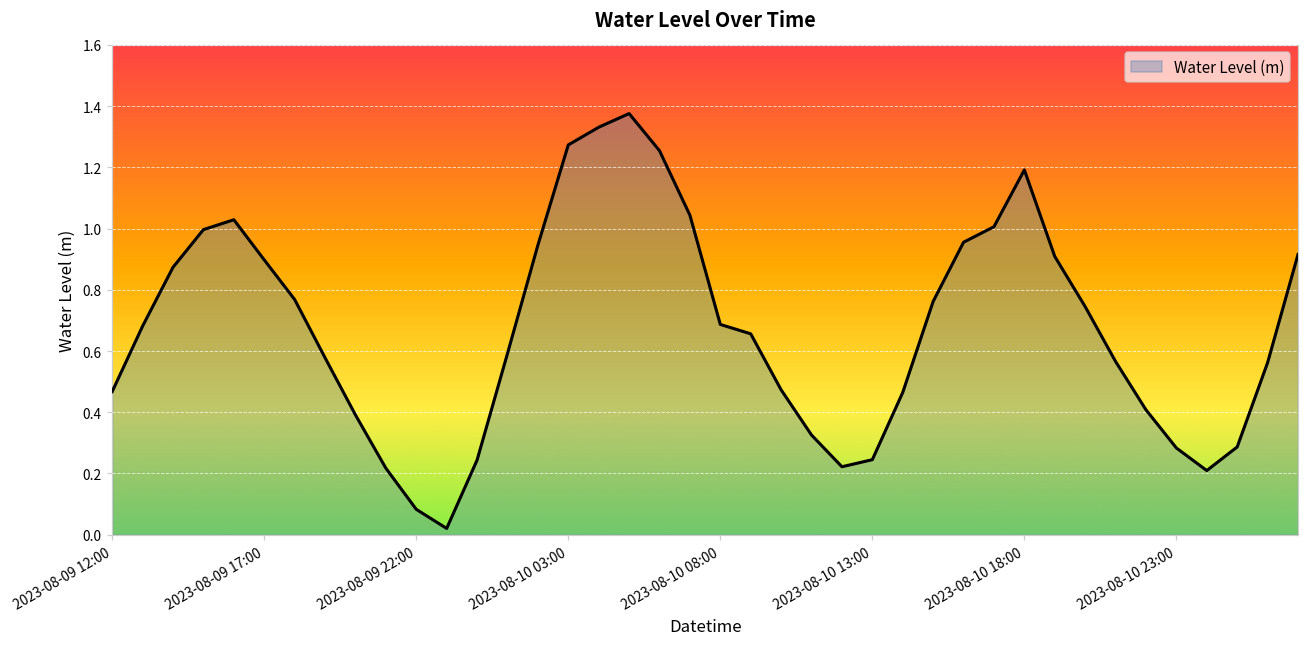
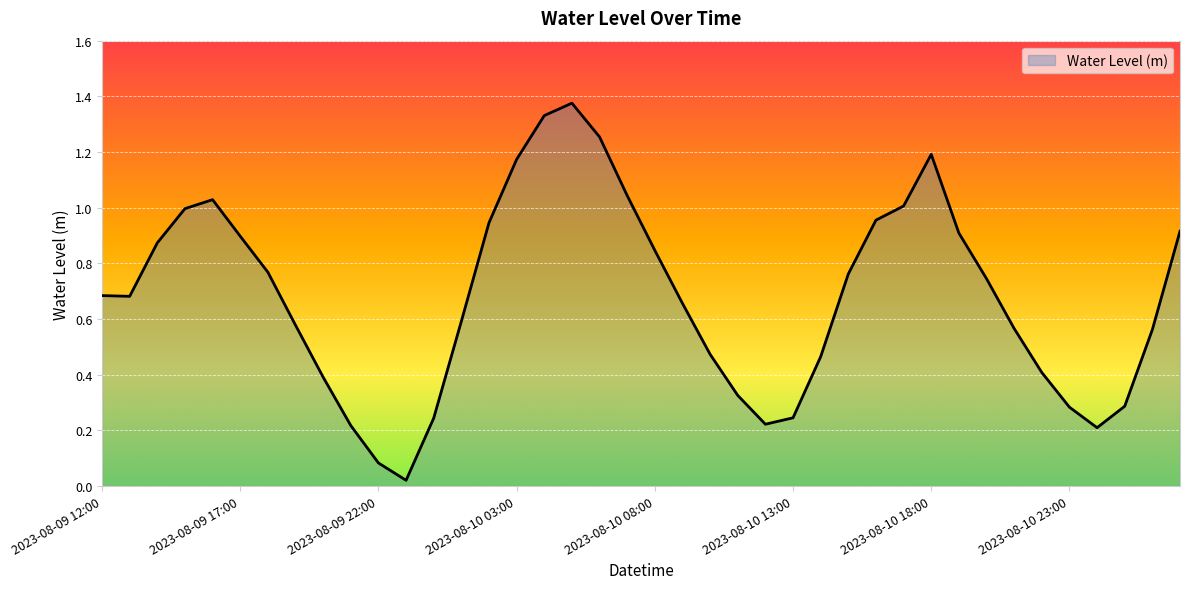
  {
-   "2023-08-09 12:00": 0.47,
+   "2023-08-09 12:00": 0.68,
    "2023-08-09 17:00": 0.90,
    "2023-08-09 22:00": 0.08,
-   "2023-08-10 03:00": 1.27,
-   "2023-08-10 08:00": 0.69,
+   "2023-08-10 03:00": 1.17,
+   "2023-08-10 08:00": 0.85,
    "2023-08-10 13:00": 0.25,
    "2023-08-10 18:00": 1.19,
    "2023-08-10 23:00": 0.28
  }
